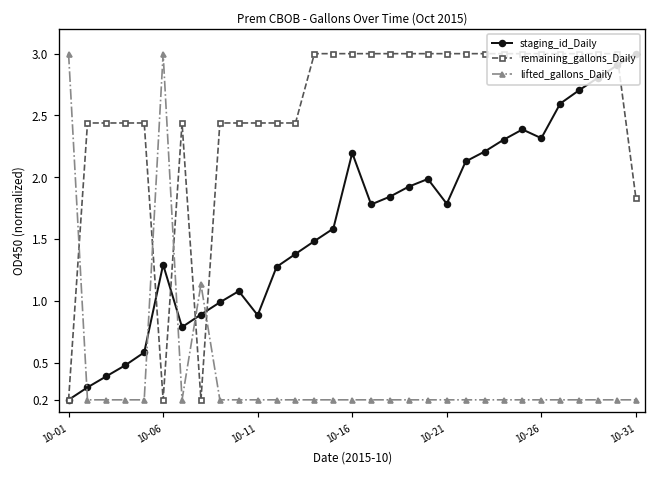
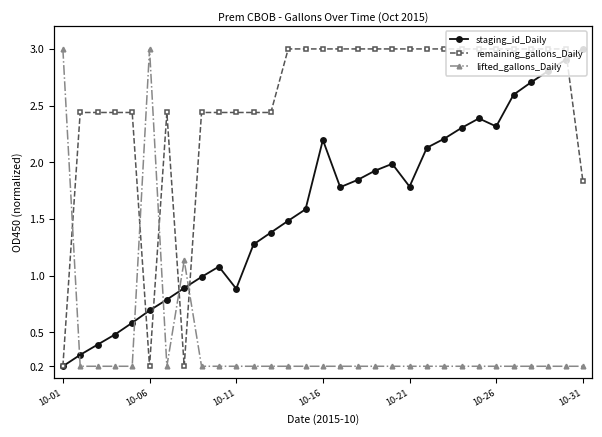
  {
    "staging_id_Daily": {
-     "10-06": 1.29,
+     "10-06": 0.69,
      "10-11": 0.88,
      "10-16": 2.20,
      "10-21": 1.79,
      "10-26": 2.32
    },
    "remaining_gallons_Daily": {
      "10-06": 0.20,
      "10-11": 2.44,
      "10-16": 3.00,
      "10-21": 3.00,
      "10-31": 1.83
    },
    "lifted_gallons_Daily": {
      "10-01": 3.00,
      "10-06": 3.00,
      "10-11": 0.20,
      "10-16": 0.20,
      "10-21": 0.20,
      "10-26": 0.20,
      "10-31": 0.20
    }
  }
